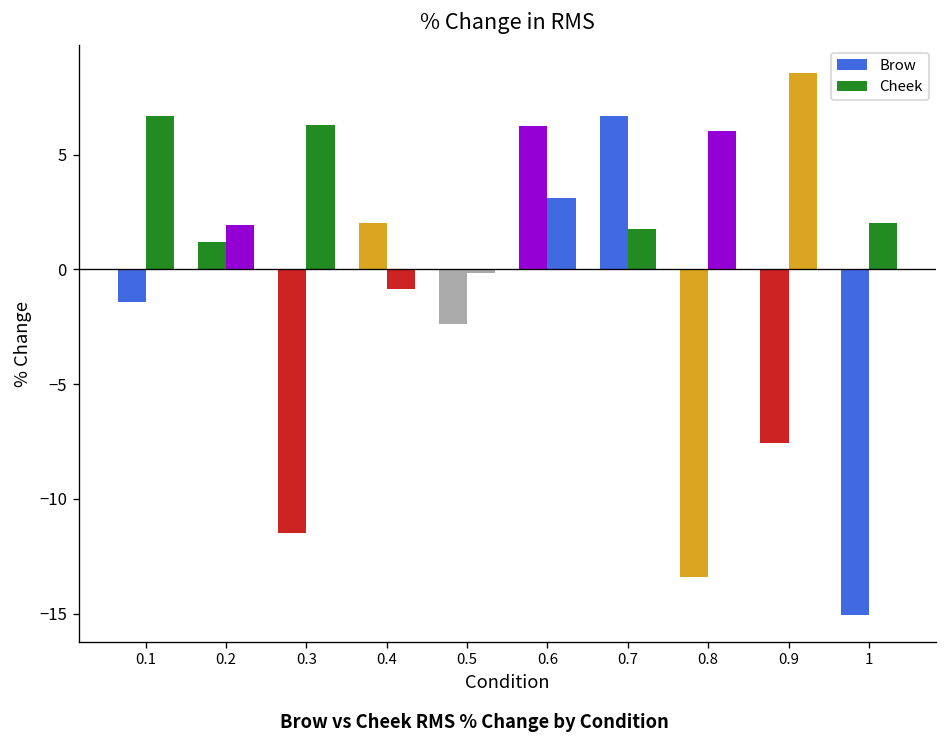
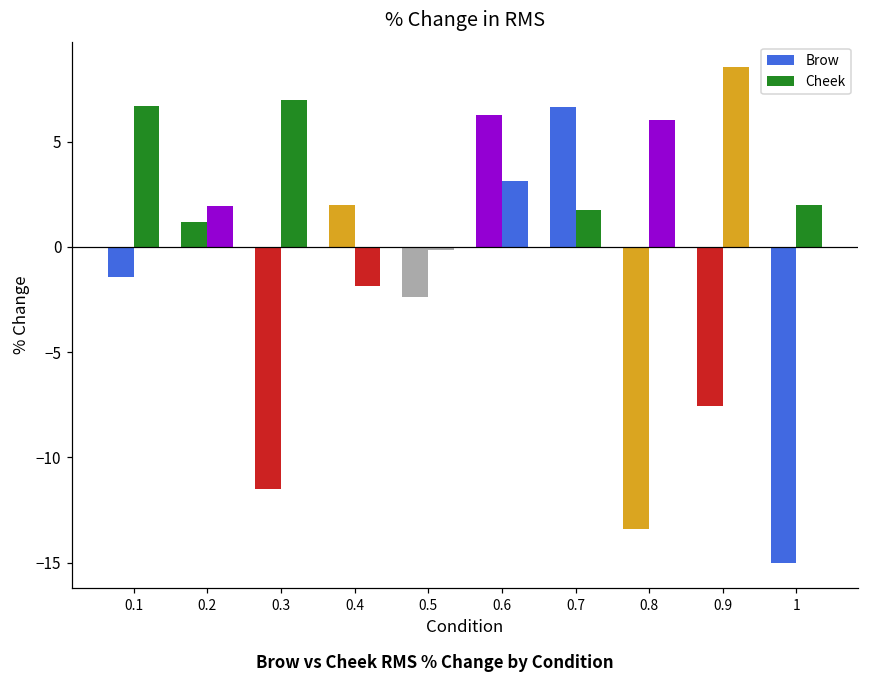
  {
    "Brow": {
      "0.1": -1.4,
      "0.2": 1.2,
      "0.3": -11.5,
      "0.4": 2.0,
      "0.5": -2.4,
      "0.6": 6.3,
      "0.7": 6.7,
      "0.8": -13.4,
      "0.9": -7.6,
      "1": -15.0
    },
    "Cheek": {
      "0.1": 6.7,
      "0.2": 1.9,
-     "0.3": 6.3,
-     "0.4": -0.8,
+     "0.3": 7.0,
+     "0.4": -1.8,
      "0.5": -0.2,
      "0.6": 3.1,
      "0.7": 1.7,
      "0.8": 6.0,
      "0.9": 8.6,
      "1": 2.0
    }
  }
